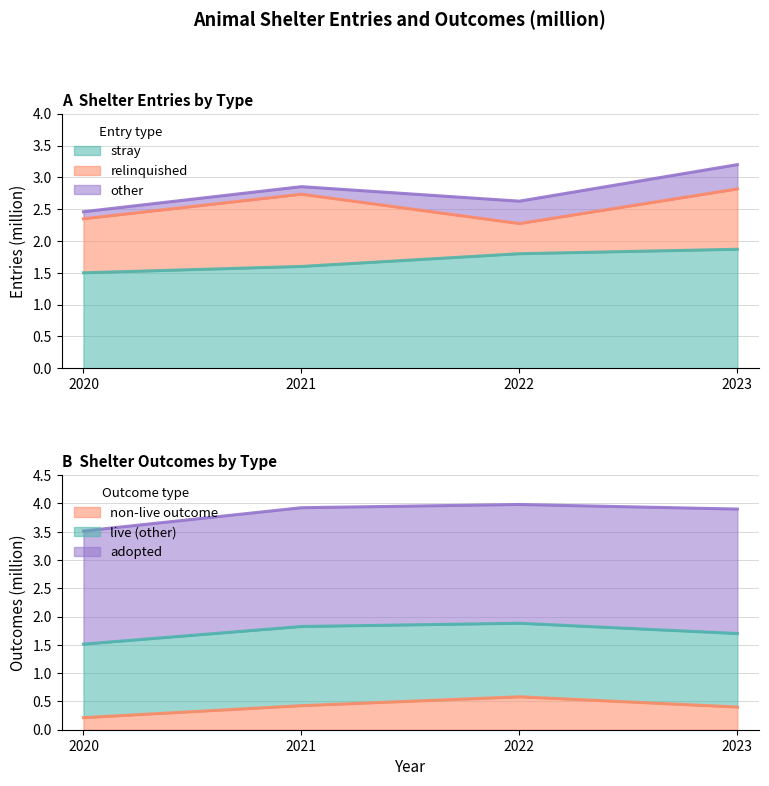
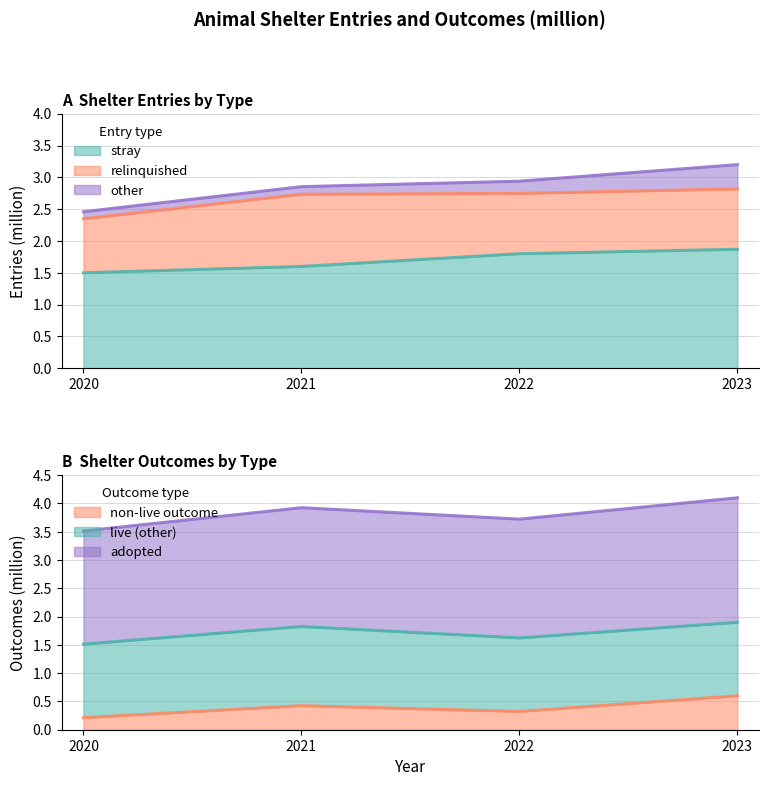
  {
    "A Shelter Entries by Type": {
      "stray": {
        "2020": 1.5,
        "2021": 1.6,
        "2022": 1.8,
        "2023": 1.9
      },
      "relinquished": {
        "2020": 0.8,
        "2021": 1.1,
-       "2022": 0.5,
+       "2022": 0.9,
        "2023": 0.9
      },
      "other": {
        "2020": 0.1,
        "2021": 0.1,
-       "2022": 0.4,
+       "2022": 0.2,
        "2023": 0.4
      }
    },
    "B Shelter Outcomes by Type": {
      "non-live outcome": {
        "2020": 0.2,
        "2021": 0.4,
-       "2022": 0.6,
-       "2023": 0.4
+       "2022": 0.3,
+       "2023": 0.6
      },
      "live (other)": {
        "2020": 1.3,
        "2021": 1.4,
        "2022": 1.3,
        "2023": 1.3
      },
      "adopted": {
        "2020": 2.0,
        "2021": 2.1,
        "2022": 2.1,
        "2023": 2.2
      }
    }
  }
